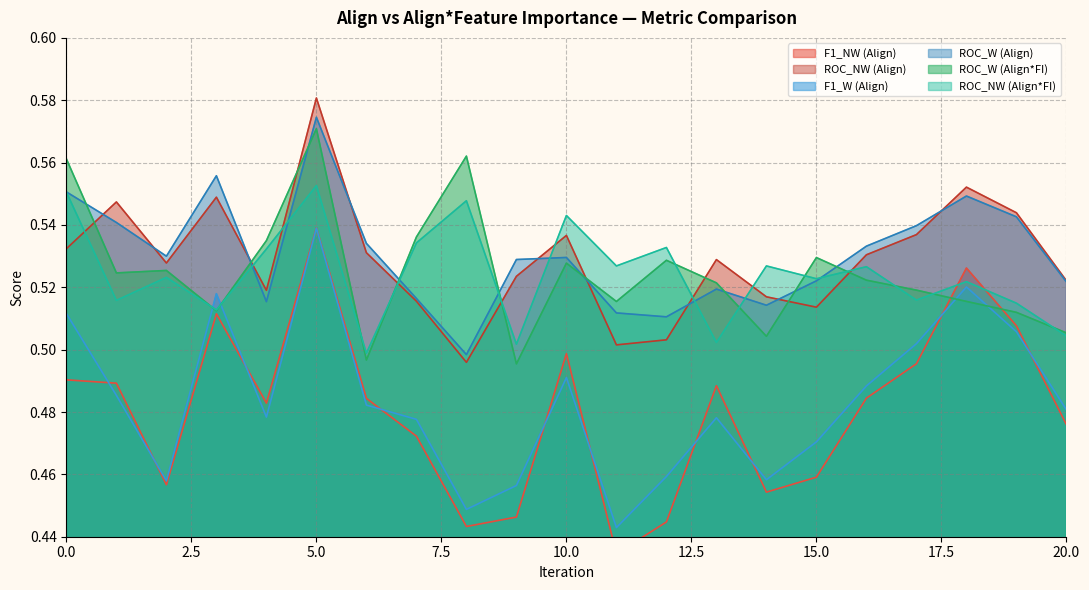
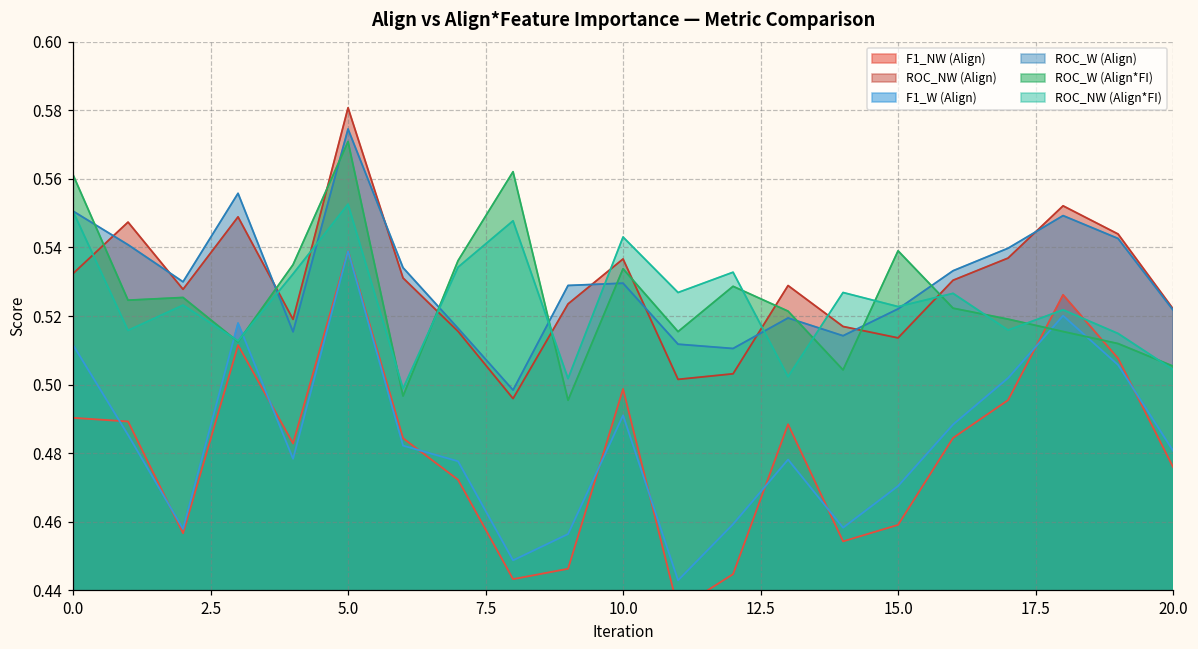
  {
    "ROC_W (Align*FI)": {
      "0.0": 0.561,
      "5.0": 0.571,
-     "10.0": 0.528,
-     "15.0": 0.530,
+     "10.0": 0.534,
+     "15.0": 0.539,
      "20.0": 0.505
    }
  }
